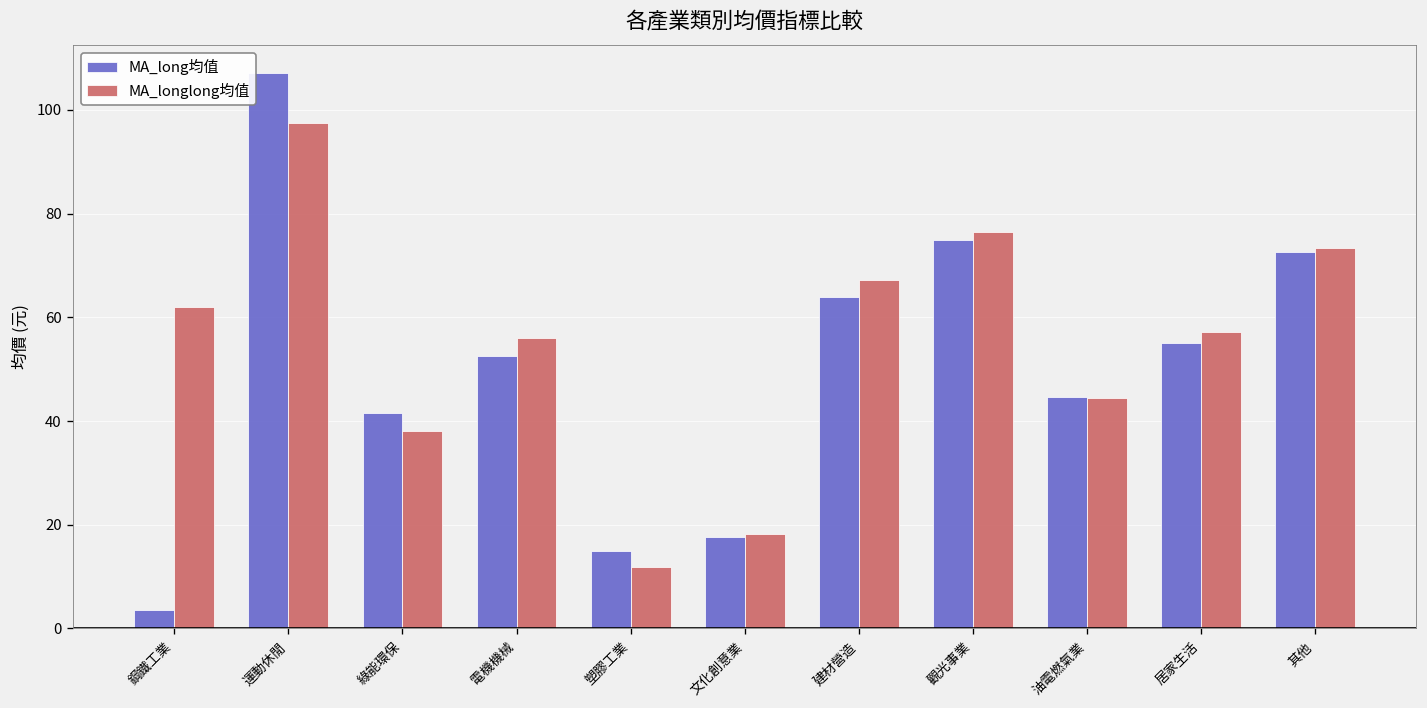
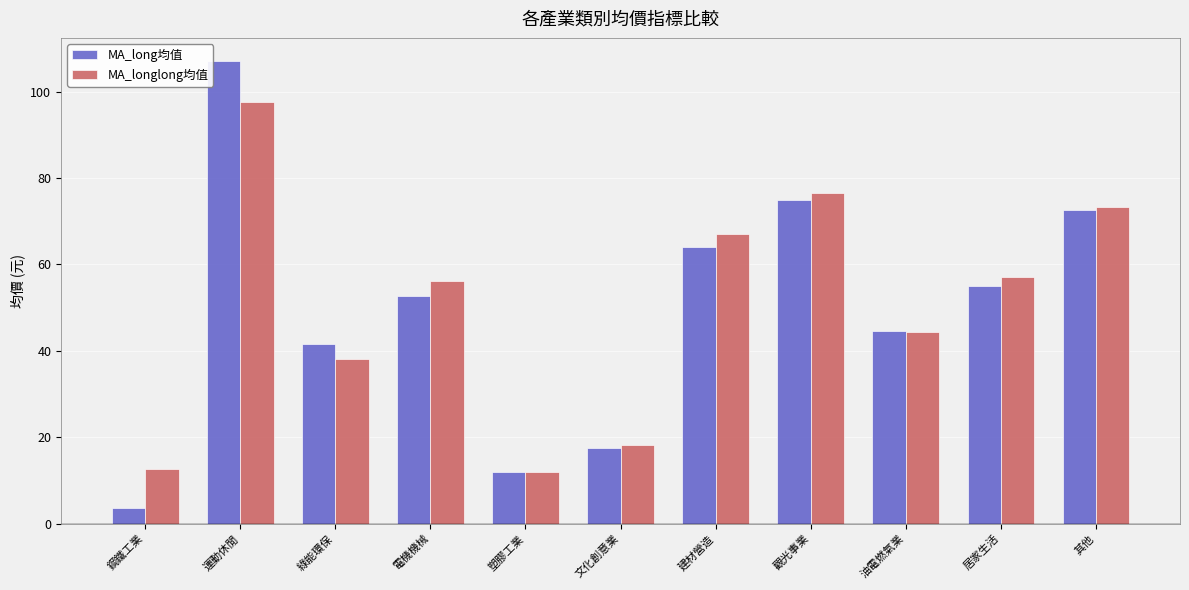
  {
    "MA_long均值": {
      "鋼鐵工業": 4,
      "運動休閒": 107,
      "綠能環保": 42,
      "電機機械": 53,
-     "塑膠工業": 15,
+     "塑膠工業": 12,
      "文化創意業": 18,
      "建材營造": 64,
      "觀光事業": 75,
      "油電燃氣業": 45,
      "居家生活": 55,
      "其他": 73
    },
    "MA_longlong均值": {
-     "鋼鐵工業": 62,
+     "鋼鐵工業": 13,
      "運動休閒": 98,
      "綠能環保": 38,
      "電機機械": 56,
      "塑膠工業": 12,
      "文化創意業": 18,
      "建材營造": 67,
      "觀光事業": 76,
      "油電燃氣業": 44,
      "居家生活": 57,
      "其他": 73
    }
  }
